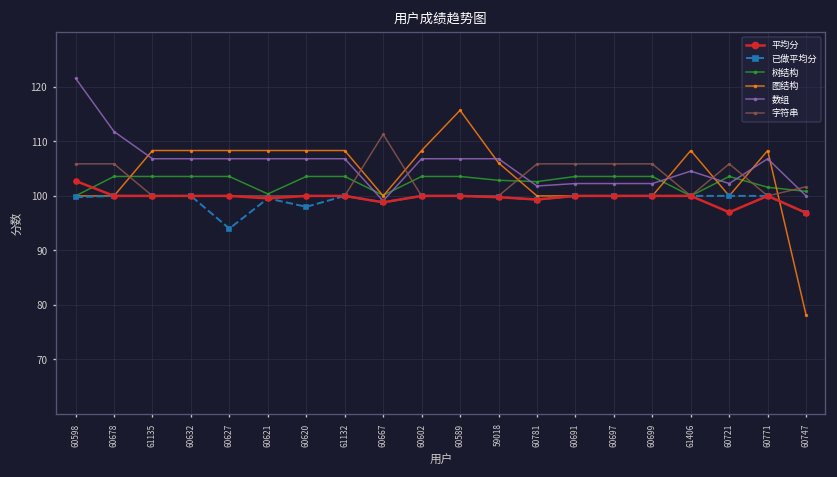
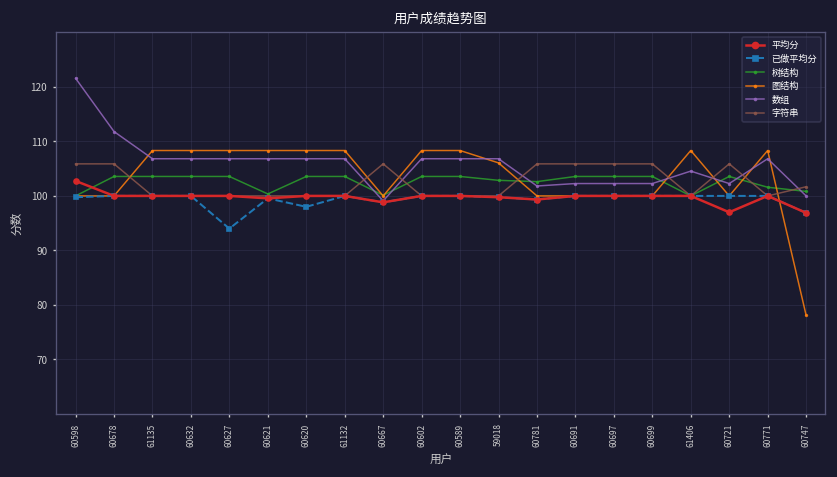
  {
    "平均分": {
      "60598": 103,
      "60721": 97
    },
    "已做平均分": {
      "60627": 94,
      "60620": 98
    },
    "树结构": {
      "60678": 104,
      "61135": 104,
      "60632": 104,
      "60627": 104,
      "60620": 104,
      "61132": 104,
      "60602": 104,
      "60589": 104,
      "59018": 103,
      "60781": 103,
      "60691": 104,
      "60697": 104,
      "60699": 104,
      "60721": 104,
      "60771": 102,
      "60747": 101
    },
    "图结构": {
      "61135": 108,
      "60632": 108,
      "60627": 108,
      "60621": 108,
      "60620": 108,
      "61132": 108,
      "60602": 108,
-     "60589": 116,
+     "60589": 108,
      "59018": 106,
      "60781": 100,
      "61406": 108,
      "60771": 108,
      "60747": 78
    },
    "数组": {
      "60598": 122,
      "60678": 112,
      "61135": 107,
      "60632": 107,
      "60627": 107,
      "60621": 107,
      "60620": 107,
      "61132": 107,
      "60602": 107,
      "60589": 107,
      "59018": 107,
      "60781": 102,
      "60691": 102,
      "60697": 102,
      "60699": 102,
      "61406": 105,
      "60721": 102,
      "60771": 107,
      "60747": 100
    },
    "字符串": {
      "60598": 106,
      "60678": 106,
-     "60667": 111,
+     "60667": 106,
      "60781": 106,
      "60691": 106,
      "60697": 106,
      "60699": 106,
      "60721": 106,
      "60747": 102
    }
  }
